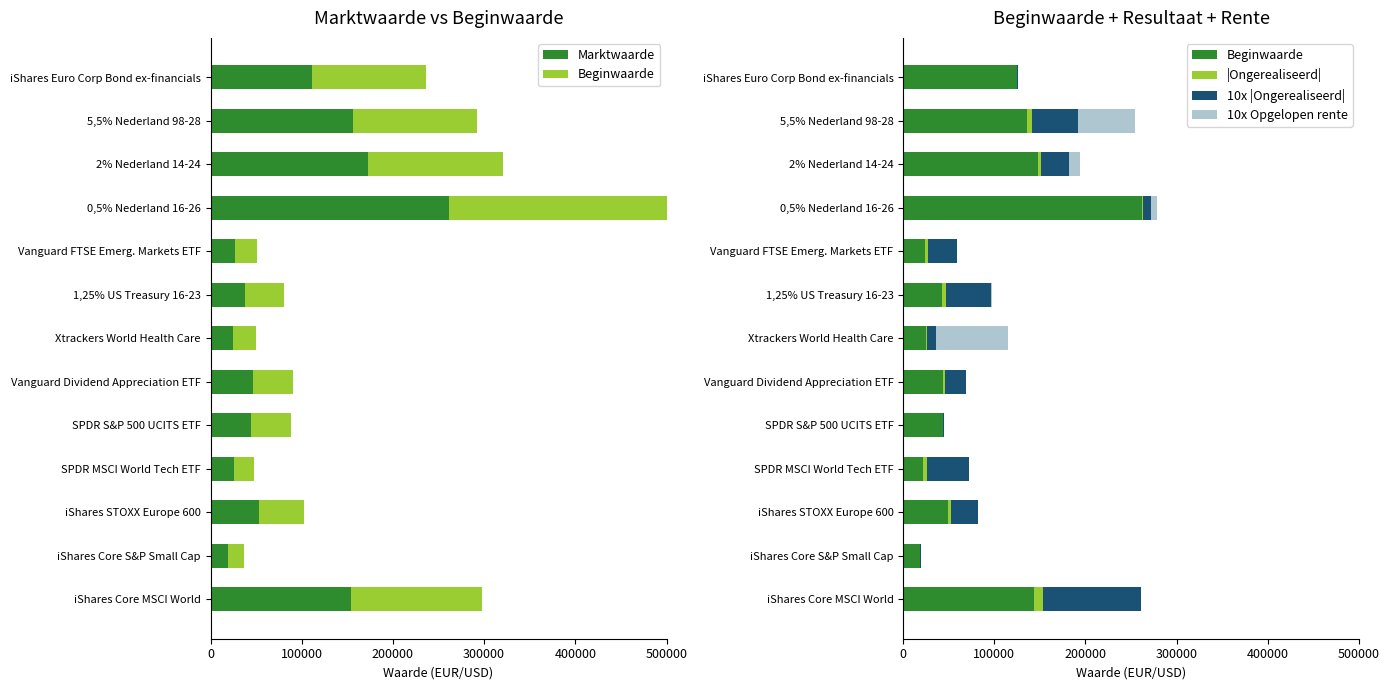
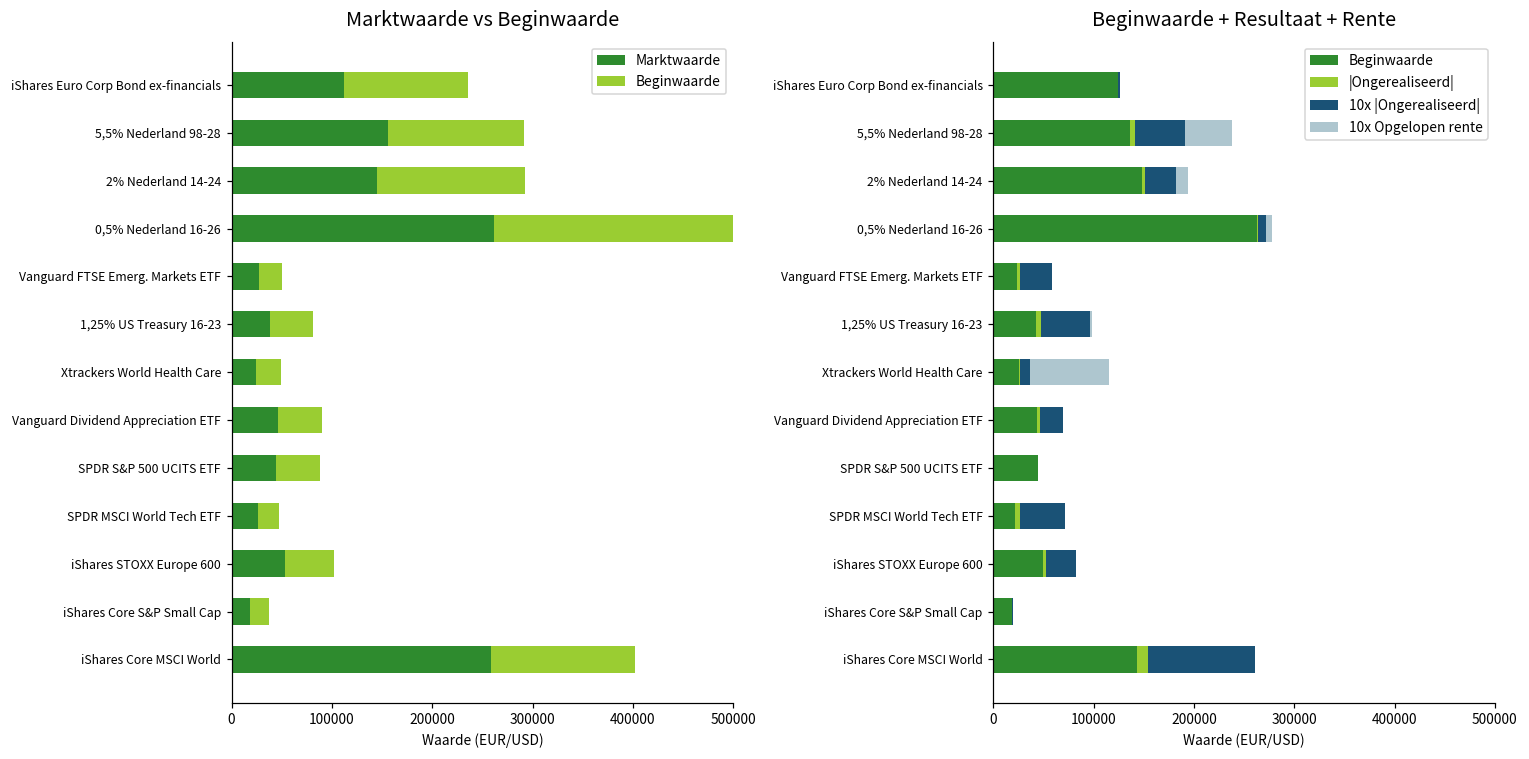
  {
    "Marktwaarde vs Beginwaarde": {
      "Marktwaarde": {
        "iShares Euro Corp Bond ex-financials": 110000,
        "5,5% Nederland 98-28": 160000,
-       "2% Nederland 14-24": 170000,
+       "2% Nederland 14-24": 140000,
        "0,5% Nederland 16-26": 260000,
        "Vanguard FTSE Emerg. Markets ETF": 30000,
        "1,25% US Treasury 16-23": 40000,
        "Xtrackers World Health Care": 20000,
        "Vanguard Dividend Appreciation ETF": 50000,
        "SPDR S&P 500 UCITS ETF": 40000,
        "SPDR MSCI World Tech ETF": 30000,
        "iShares STOXX Europe 600": 50000,
        "iShares Core S&P Small Cap": 20000,
-       "iShares Core MSCI World": 150000
+       "iShares Core MSCI World": 260000
      }
    },
    "Beginwaarde + Resultaat + Rente": {
      "Beginwaarde": {
        "iShares Euro Corp Bond ex-financials": 120000,
        "5,5% Nederland 98-28": 140000,
        "2% Nederland 14-24": 150000,
        "0,5% Nederland 16-26": 260000,
        "Vanguard FTSE Emerg. Markets ETF": 20000,
        "1,25% US Treasury 16-23": 40000,
        "Xtrackers World Health Care": 30000,
        "Vanguard Dividend Appreciation ETF": 40000,
        "SPDR S&P 500 UCITS ETF": 40000,
        "SPDR MSCI World Tech ETF": 20000,
        "iShares STOXX Europe 600": 50000,
        "iShares Core S&P Small Cap": 20000,
        "iShares Core MSCI World": 140000
      },
      "|Ongerealiseerd|": {
        "5,5% Nederland 98-28": 10000,
        "2% Nederland 14-24": 0,
        "Vanguard FTSE Emerg. Markets ETF": 0,
        "1,25% US Treasury 16-23": 0,
        "SPDR MSCI World Tech ETF": 0,
        "iShares STOXX Europe 600": 0,
        "iShares Core MSCI World": 10000
      },
      "10x |Ongerealiseerd|": {
        "5,5% Nederland 98-28": 50000,
        "2% Nederland 14-24": 30000,
        "0,5% Nederland 16-26": 10000,
        "Vanguard FTSE Emerg. Markets ETF": 30000,
        "1,25% US Treasury 16-23": 50000,
        "Xtrackers World Health Care": 10000,
        "Vanguard Dividend Appreciation ETF": 20000,
        "SPDR MSCI World Tech ETF": 50000,
        "iShares STOXX Europe 600": 30000,
        "iShares Core MSCI World": 110000
      },
      "10x Opgelopen rente": {
        "iShares Euro Corp Bond ex-financials": 0,
-       "5,5% Nederland 98-28": 60000,
+       "5,5% Nederland 98-28": 50000,
        "2% Nederland 14-24": 10000,
        "0,5% Nederland 16-26": 10000,
        "Vanguard FTSE Emerg. Markets ETF": 0,
        "Xtrackers World Health Care": 80000,
        "Vanguard Dividend Appreciation ETF": 0,
        "SPDR S&P 500 UCITS ETF": 0,
        "SPDR MSCI World Tech ETF": 0,
        "iShares STOXX Europe 600": 0,
        "iShares Core S&P Small Cap": 0,
        "iShares Core MSCI World": 0
      }
    }
  }
